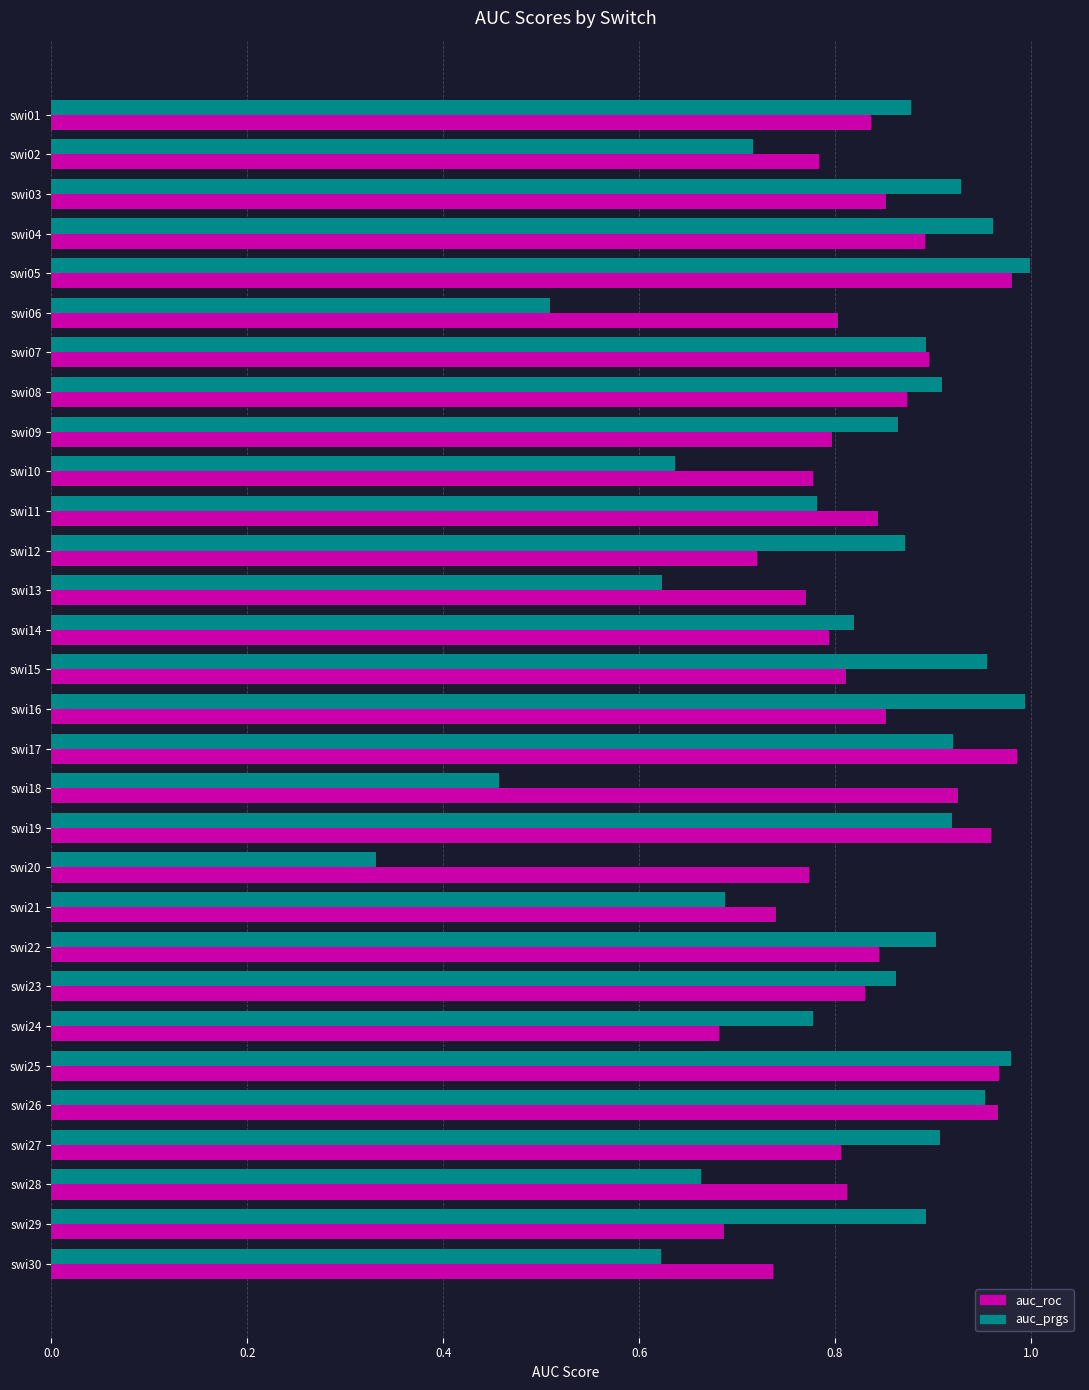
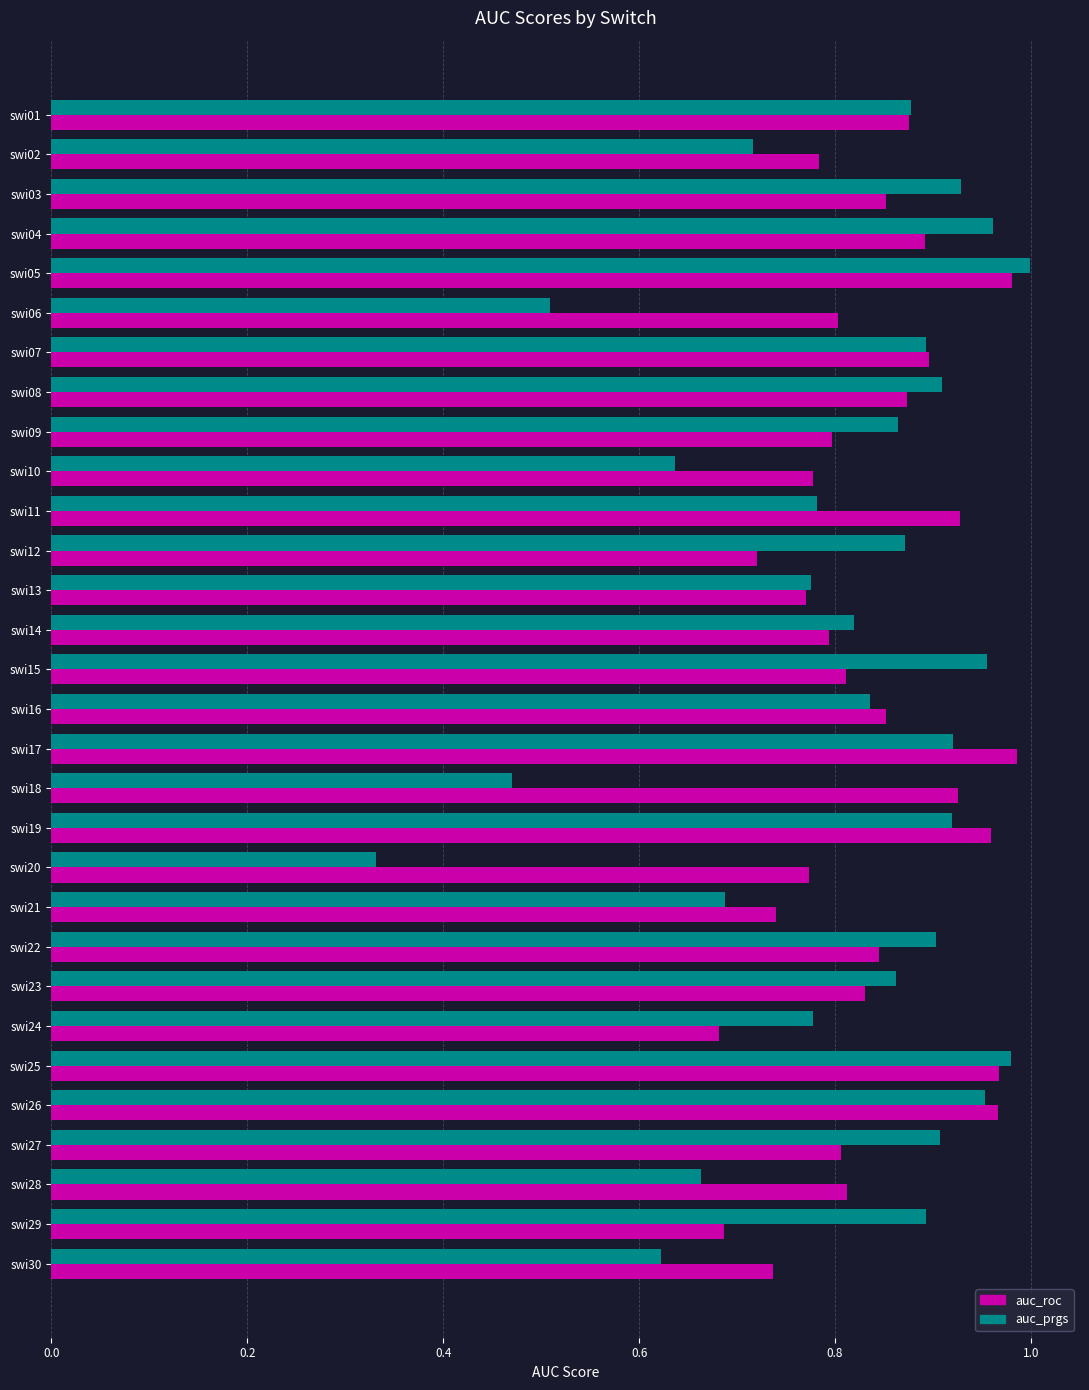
  {
    "auc_roc": {
-     "swi01": 0.84,
+     "swi01": 0.88,
      "swi02": 0.78,
      "swi03": 0.85,
      "swi04": 0.89,
      "swi05": 0.98,
      "swi06": 0.80,
      "swi07": 0.90,
      "swi08": 0.87,
      "swi09": 0.80,
      "swi10": 0.78,
-     "swi11": 0.84,
+     "swi11": 0.93,
      "swi12": 0.72,
      "swi13": 0.77,
      "swi14": 0.79,
      "swi15": 0.81,
      "swi16": 0.85,
      "swi17": 0.99,
      "swi18": 0.93,
      "swi19": 0.96,
      "swi20": 0.77,
      "swi21": 0.74,
      "swi22": 0.84,
      "swi23": 0.83,
      "swi24": 0.68,
      "swi25": 0.97,
      "swi26": 0.97,
      "swi27": 0.81,
      "swi28": 0.81,
      "swi29": 0.69,
      "swi30": 0.74
    },
    "auc_prgs": {
      "swi01": 0.88,
      "swi02": 0.72,
      "swi03": 0.93,
      "swi04": 0.96,
      "swi05": 1.00,
      "swi06": 0.51,
      "swi07": 0.89,
      "swi08": 0.91,
      "swi09": 0.86,
      "swi10": 0.64,
      "swi11": 0.78,
      "swi12": 0.87,
-     "swi13": 0.62,
+     "swi13": 0.78,
      "swi14": 0.82,
      "swi15": 0.96,
-     "swi16": 0.99,
+     "swi16": 0.84,
      "swi17": 0.92,
-     "swi18": 0.46,
+     "swi18": 0.47,
      "swi19": 0.92,
      "swi20": 0.33,
      "swi21": 0.69,
      "swi22": 0.90,
      "swi23": 0.86,
      "swi24": 0.78,
      "swi25": 0.98,
      "swi26": 0.95,
      "swi27": 0.91,
      "swi28": 0.66,
      "swi29": 0.89,
      "swi30": 0.62
    }
  }
